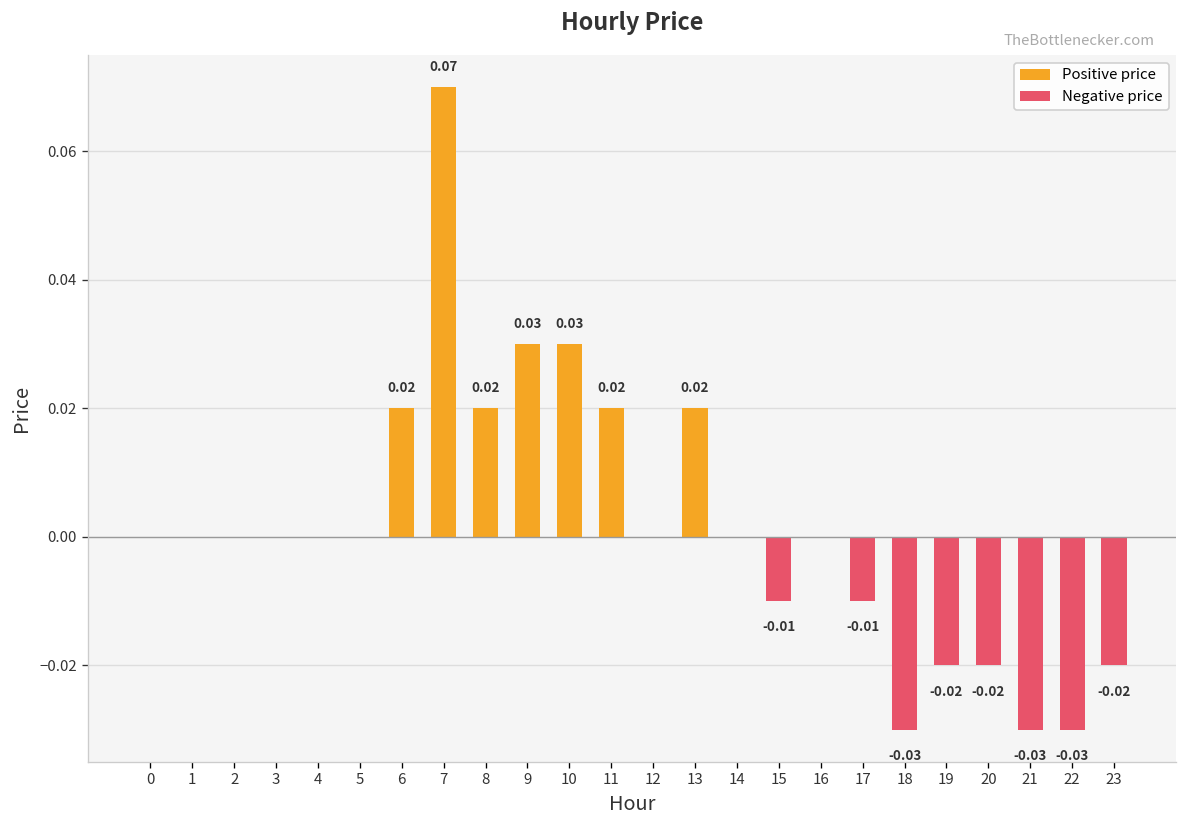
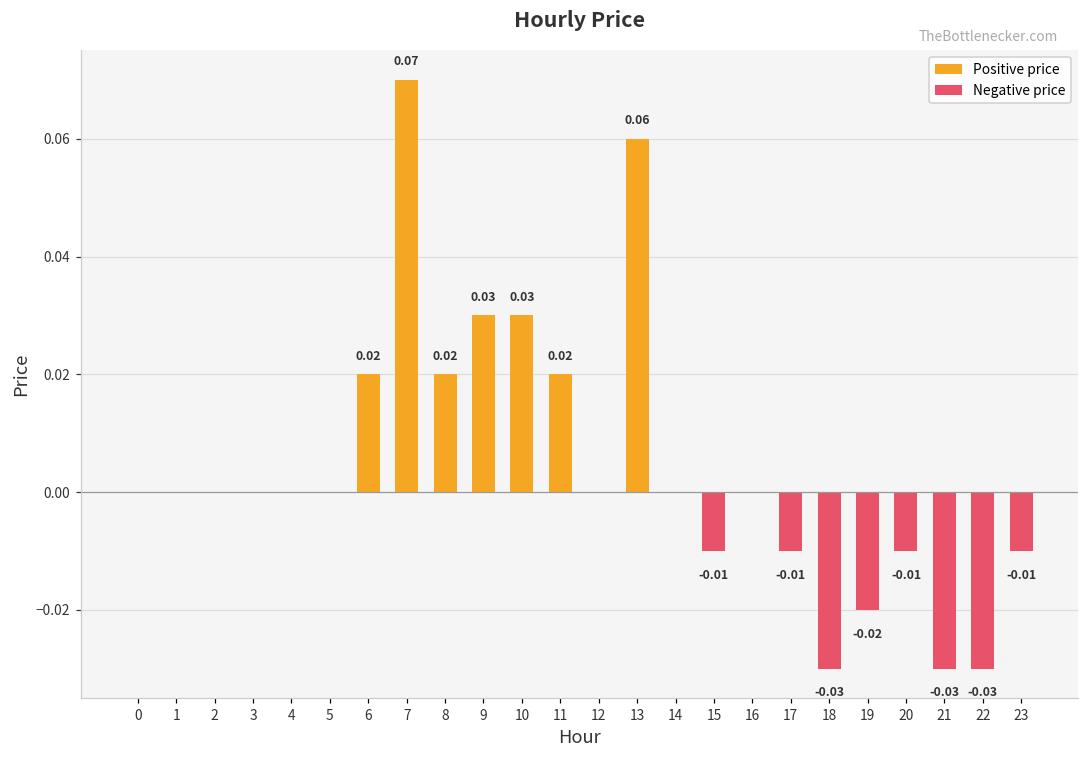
  {
    "Positive price": {
      "6": 0.02,
      "7": 0.07,
      "8": 0.02,
      "9": 0.03,
      "10": 0.03,
      "11": 0.02,
-     "13": 0.02
+     "13": 0.06
    },
    "Negative price": {
      "15": -0.01,
      "17": -0.01,
      "18": -0.03,
      "19": -0.02,
-     "20": -0.02,
+     "20": -0.01,
      "21": -0.03,
      "22": -0.03,
-     "23": -0.02
+     "23": -0.01
    }
  }
